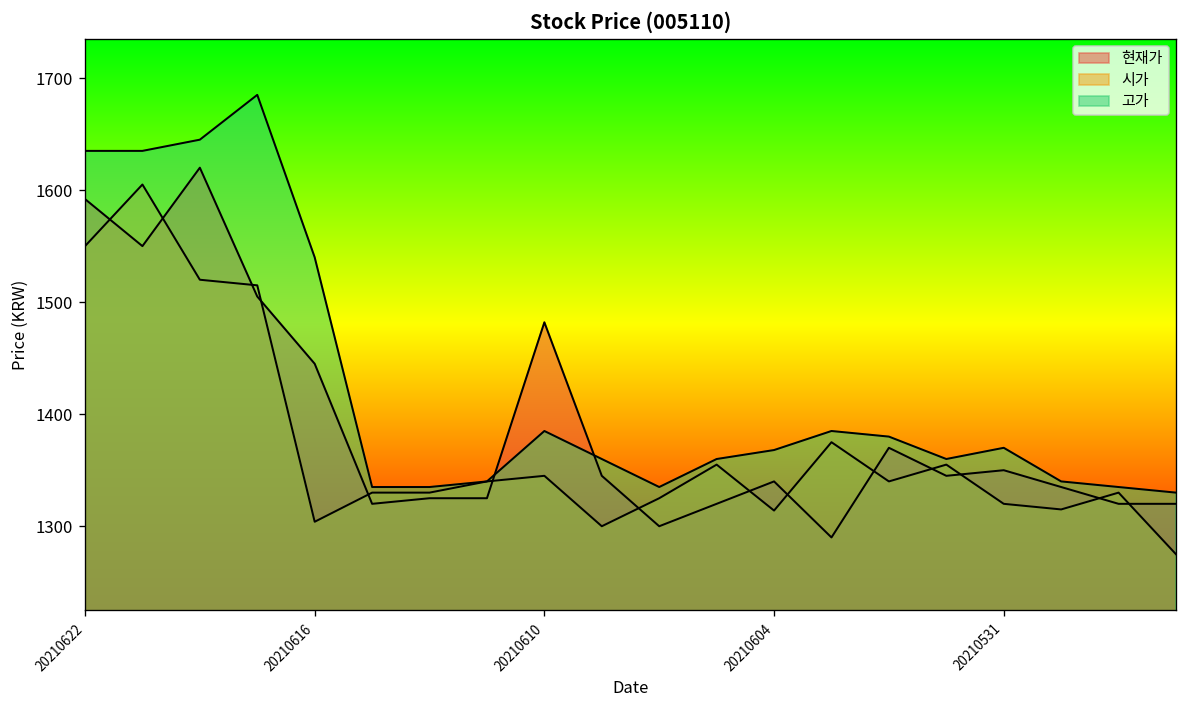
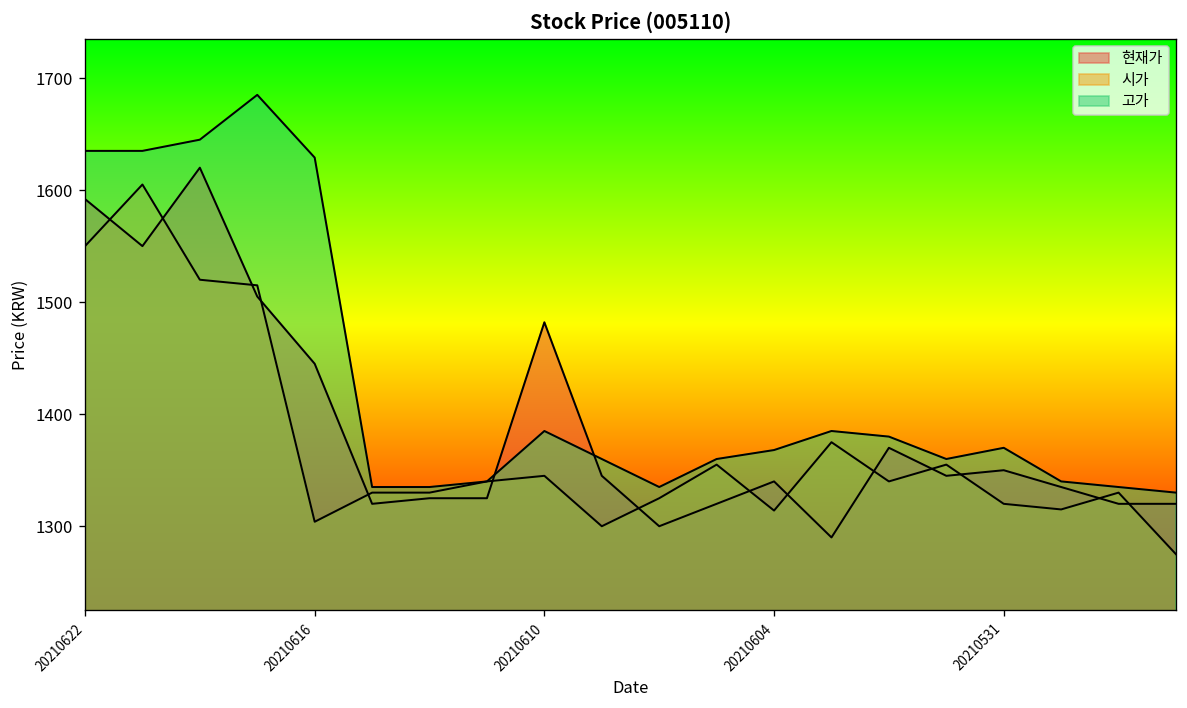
  {
    "현재가": {
      "20210622": 1590,
      "20210616": 1450,
      "20210610": 1480,
      "20210604": 1340,
      "20210531": 1350
    },
    "시가": {
      "20210622": 1550,
      "20210616": 1300,
      "20210610": 1350,
      "20210604": 1310,
      "20210531": 1320
    },
    "고가": {
      "20210622": 1640,
-     "20210616": 1540,
+     "20210616": 1630,
      "20210610": 1390,
      "20210604": 1370,
      "20210531": 1370
    }
  }
